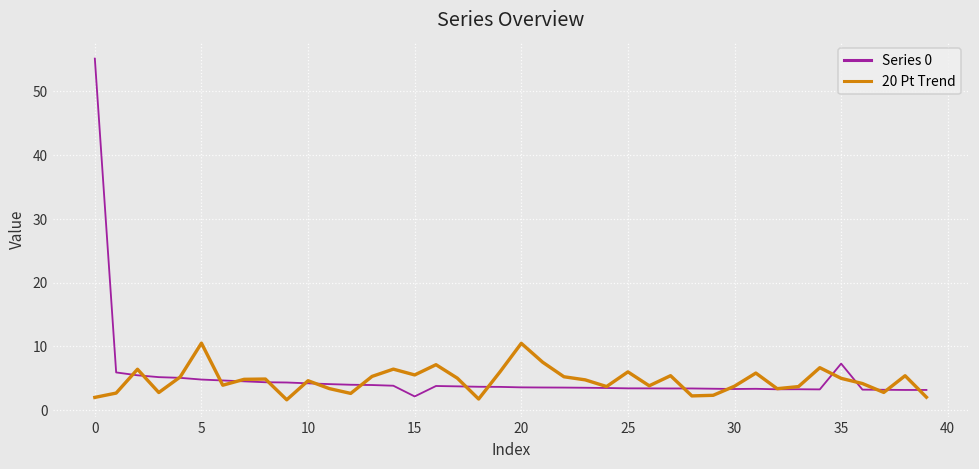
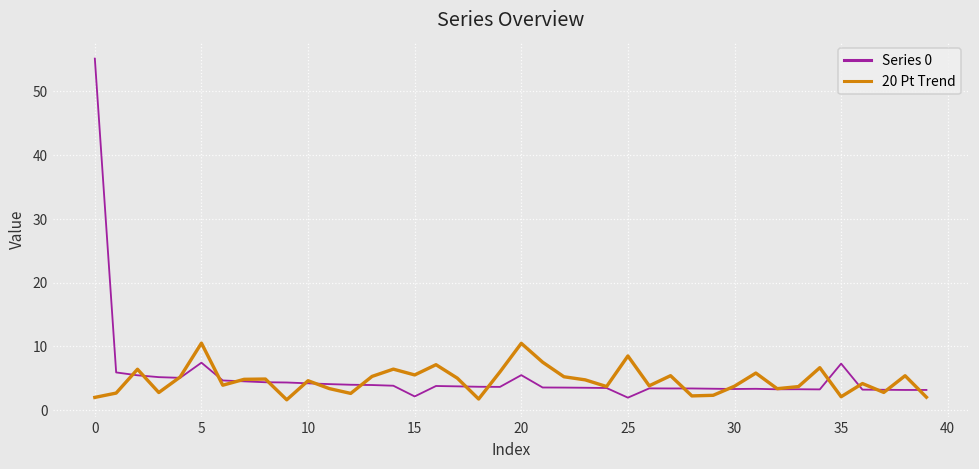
  {
    "Series 0": {
      "0": 55,
-     "5": 5,
+     "5": 7,
      "15": 2,
-     "20": 4,
-     "25": 3,
+     "20": 6,
+     "25": 2,
      "30": 3,
      "35": 7
    },
    "20 Pt Trend": {
      "0": 2,
      "5": 11,
      "15": 6,
      "20": 10,
-     "25": 6,
+     "25": 9,
      "30": 4,
-     "35": 5
+     "35": 2
    }
  }
